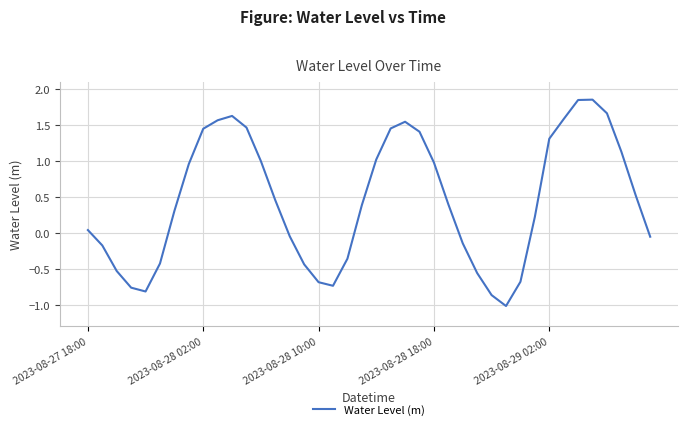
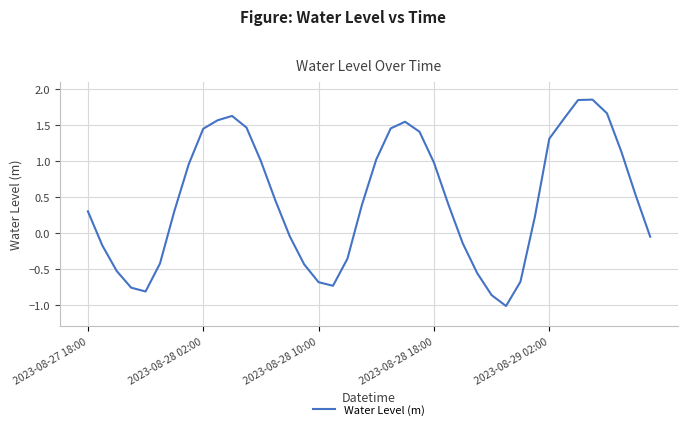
  {
-   "2023-08-27 18:00": 0.0,
+   "2023-08-27 18:00": 0.3,
    "2023-08-28 02:00": 1.4,
    "2023-08-28 10:00": -0.7,
    "2023-08-28 18:00": 1.0,
    "2023-08-29 02:00": 1.3
  }
